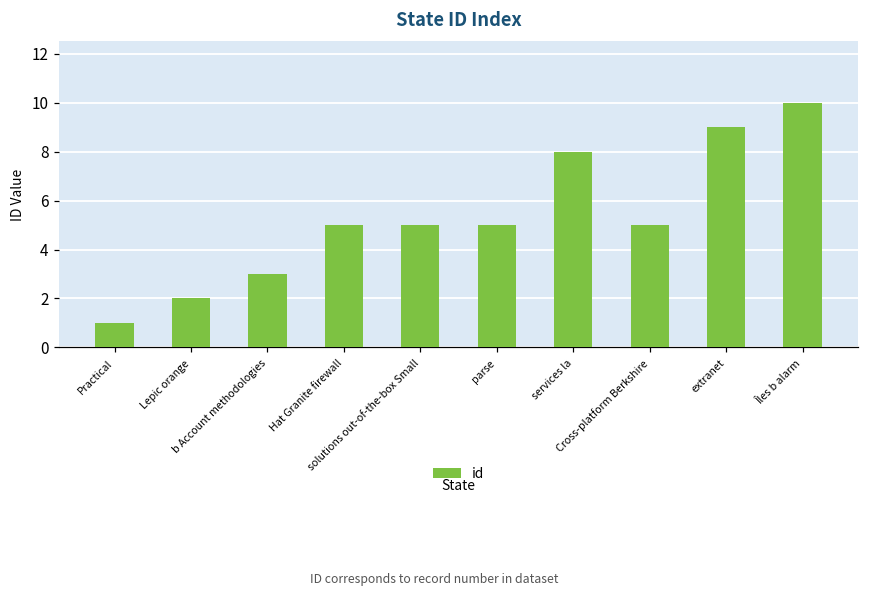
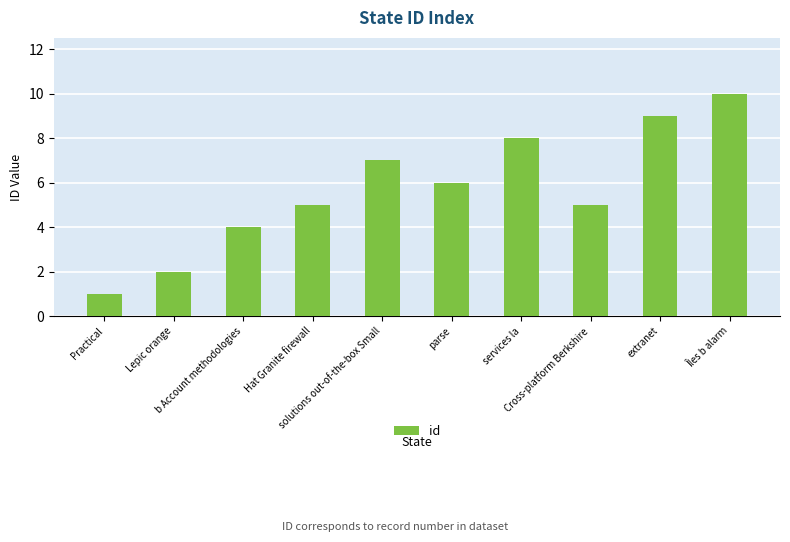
  {
    "Practical": 1,
    "Lepic orange": 2,
-   "b Account methodologies": 3,
+   "b Account methodologies": 4,
    "Hat Granite firewall": 5,
-   "solutions out-of-the-box Small": 5,
-   "parse": 5,
+   "solutions out-of-the-box Small": 7,
+   "parse": 6,
    "services la": 8,
    "Cross-platform Berkshire": 5,
    "extranet": 9,
    "Îles b alarm": 10
  }
